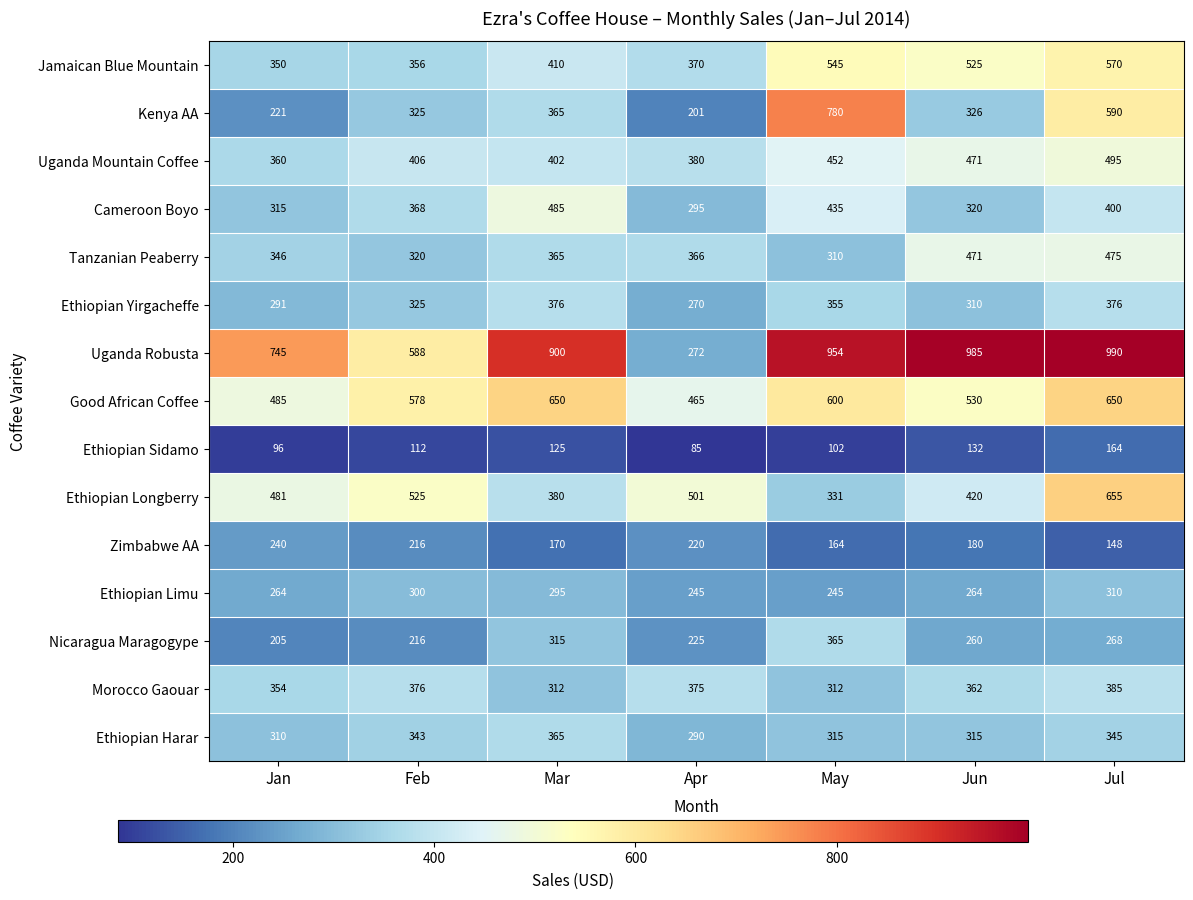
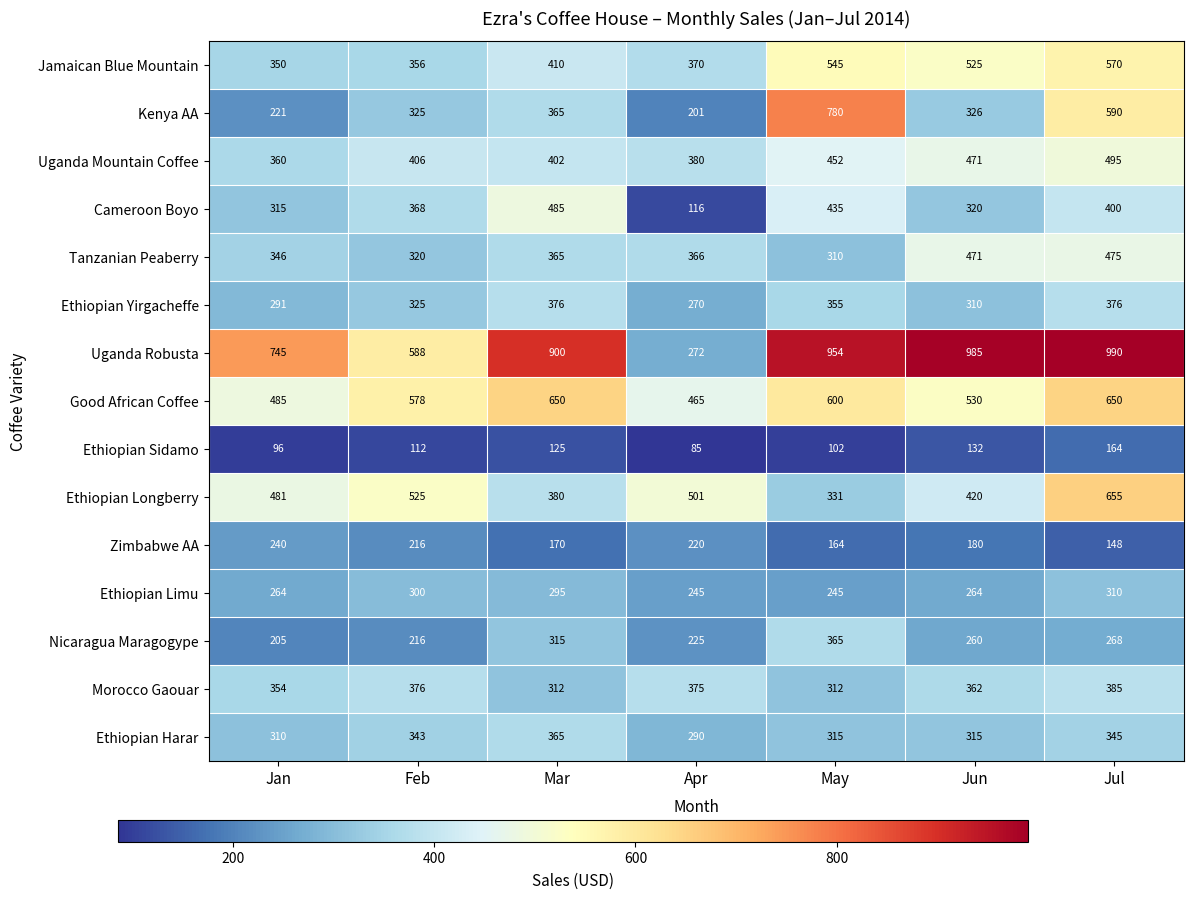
  {
    "Jamaican Blue Mountain": {
      "Jan": 350,
      "Feb": 356,
      "Mar": 410,
      "Apr": 370,
      "May": 545,
      "Jun": 525,
      "Jul": 570
    },
    "Kenya AA": {
      "Jan": 221,
      "Feb": 325,
      "Mar": 365,
      "Apr": 201,
      "May": 780,
      "Jun": 326,
      "Jul": 590
    },
    "Uganda Mountain Coffee": {
      "Jan": 360,
      "Feb": 406,
      "Mar": 402,
      "Apr": 380,
      "May": 452,
      "Jun": 471,
      "Jul": 495
    },
    "Cameroon Boyo": {
      "Jan": 315,
      "Feb": 368,
      "Mar": 485,
-     "Apr": 295,
+     "Apr": 116,
      "May": 435,
      "Jun": 320,
      "Jul": 400
    },
    "Tanzanian Peaberry": {
      "Jan": 346,
      "Feb": 320,
      "Mar": 365,
      "Apr": 366,
      "May": 310,
      "Jun": 471,
      "Jul": 475
    },
    "Ethiopian Yirgacheffe": {
      "Jan": 291,
      "Feb": 325,
      "Mar": 376,
      "Apr": 270,
      "May": 355,
      "Jun": 310,
      "Jul": 376
    },
    "Uganda Robusta": {
      "Jan": 745,
      "Feb": 588,
      "Mar": 900,
      "Apr": 272,
      "May": 954,
      "Jun": 985,
      "Jul": 990
    },
    "Good African Coffee": {
      "Jan": 485,
      "Feb": 578,
      "Mar": 650,
      "Apr": 465,
      "May": 600,
      "Jun": 530,
      "Jul": 650
    },
    "Ethiopian Sidamo": {
      "Jan": 96,
      "Feb": 112,
      "Mar": 125,
      "Apr": 85,
      "May": 102,
      "Jun": 132,
      "Jul": 164
    },
    "Ethiopian Longberry": {
      "Jan": 481,
      "Feb": 525,
      "Mar": 380,
      "Apr": 501,
      "May": 331,
      "Jun": 420,
      "Jul": 655
    },
    "Zimbabwe AA": {
      "Jan": 240,
      "Feb": 216,
      "Mar": 170,
      "Apr": 220,
      "May": 164,
      "Jun": 180,
      "Jul": 148
    },
    "Ethiopian Limu": {
      "Jan": 264,
      "Feb": 300,
      "Mar": 295,
      "Apr": 245,
      "May": 245,
      "Jun": 264,
      "Jul": 310
    },
    "Nicaragua Maragogype": {
      "Jan": 205,
      "Feb": 216,
      "Mar": 315,
      "Apr": 225,
      "May": 365,
      "Jun": 260,
      "Jul": 268
    },
    "Morocco Gaouar": {
      "Jan": 354,
      "Feb": 376,
      "Mar": 312,
      "Apr": 375,
      "May": 312,
      "Jun": 362,
      "Jul": 385
    },
    "Ethiopian Harar": {
      "Jan": 310,
      "Feb": 343,
      "Mar": 365,
      "Apr": 290,
      "May": 315,
      "Jun": 315,
      "Jul": 345
    }
  }
